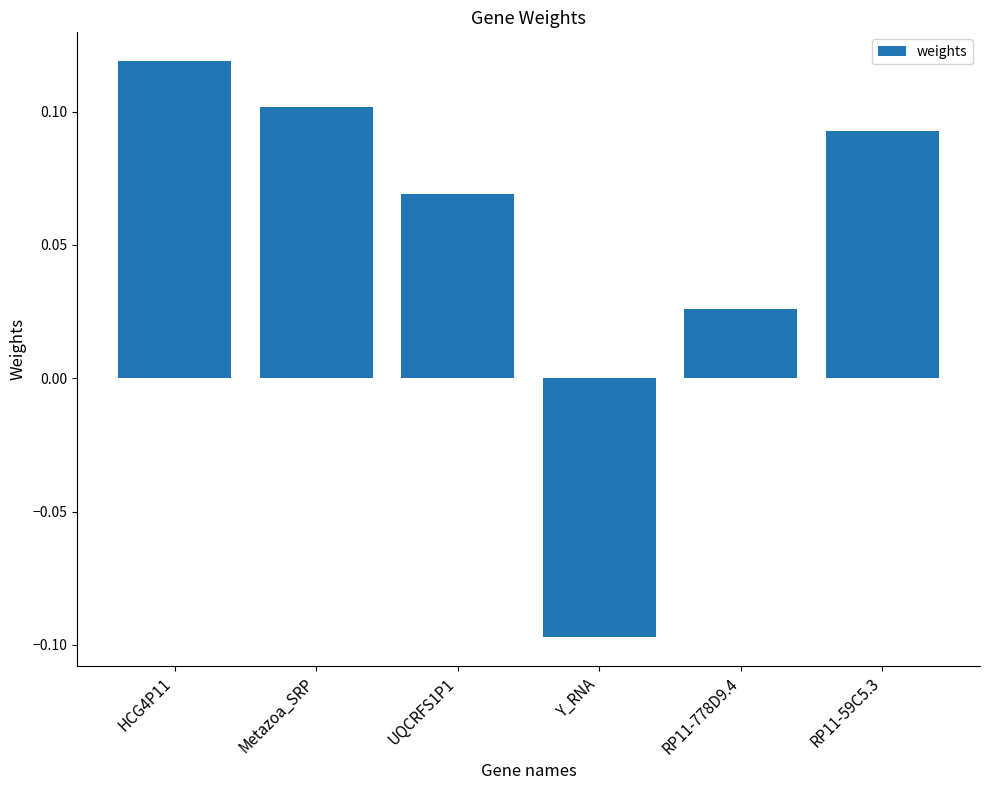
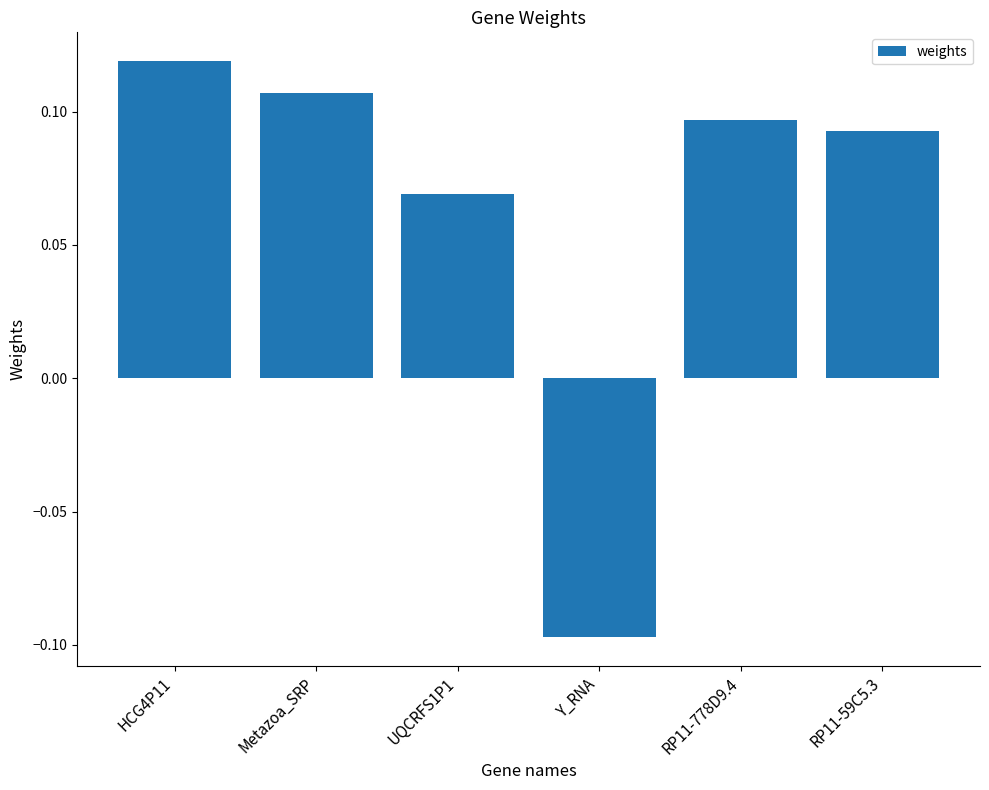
  {
    "HCG4P11": 0.119,
-   "Metazoa_SRP": 0.102,
+   "Metazoa_SRP": 0.107,
    "UQCRFS1P1": 0.069,
    "Y_RNA": -0.097,
-   "RP11-778D9.4": 0.026,
+   "RP11-778D9.4": 0.097,
    "RP11-59C5.3": 0.093
  }
